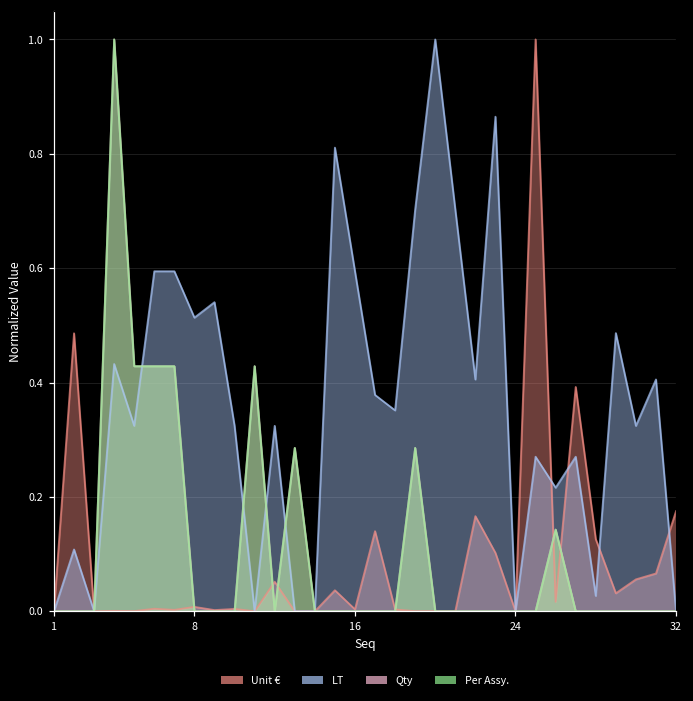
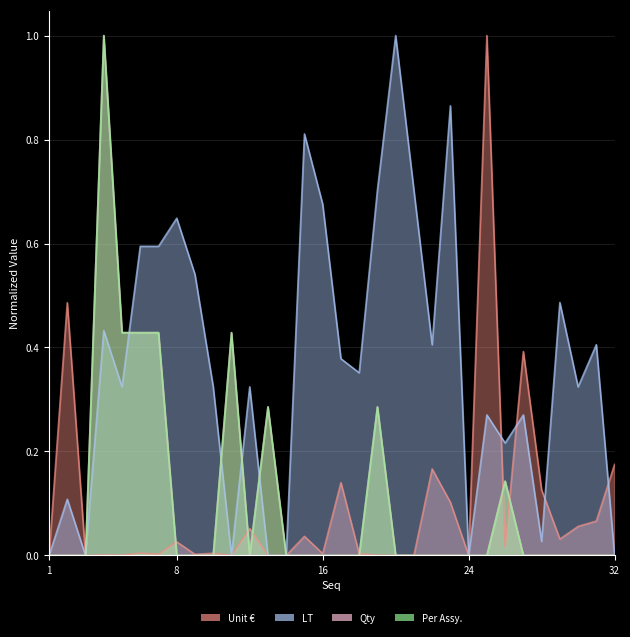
  {
    "Unit €": {
-     "8": 0.01,
+     "8": 0.03,
      "32": 0.18
    },
    "LT": {
-     "8": 0.51,
-     "16": 0.59
+     "8": 0.65,
+     "16": 0.68
    },
    "Per Assy.": {
      "8": 0.00
    }
  }
